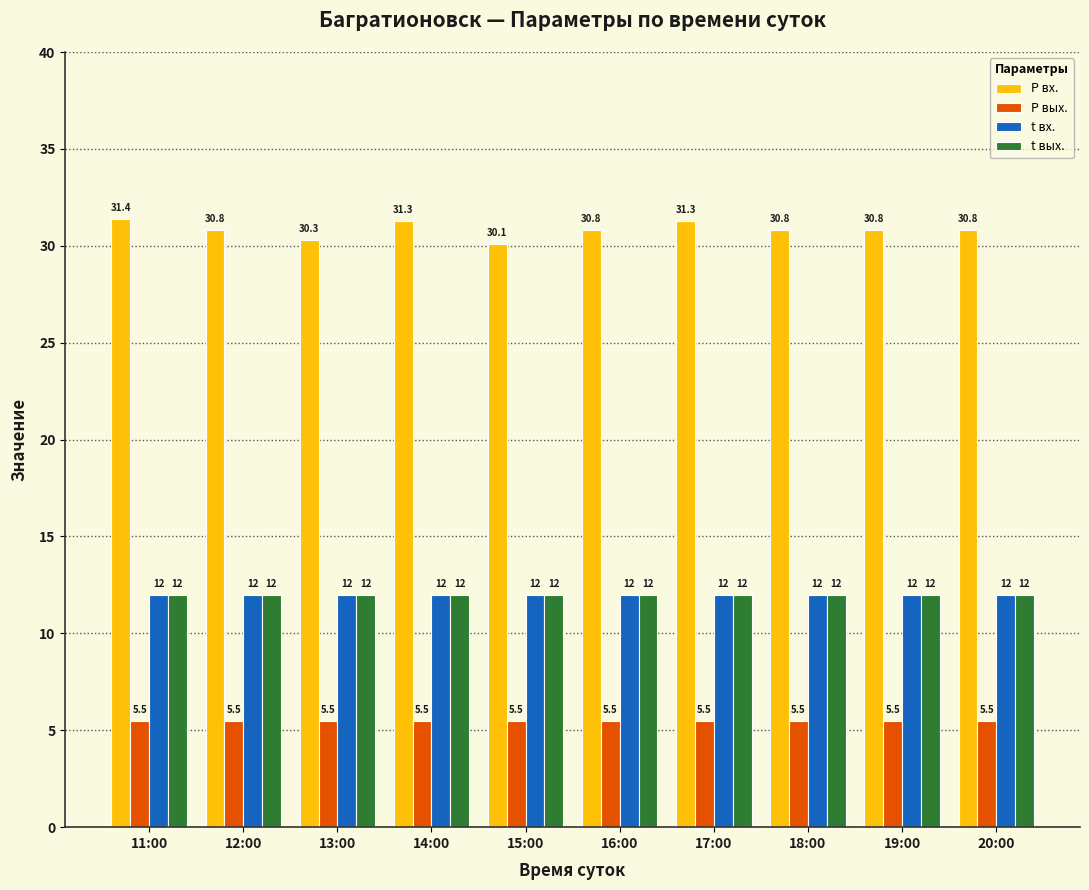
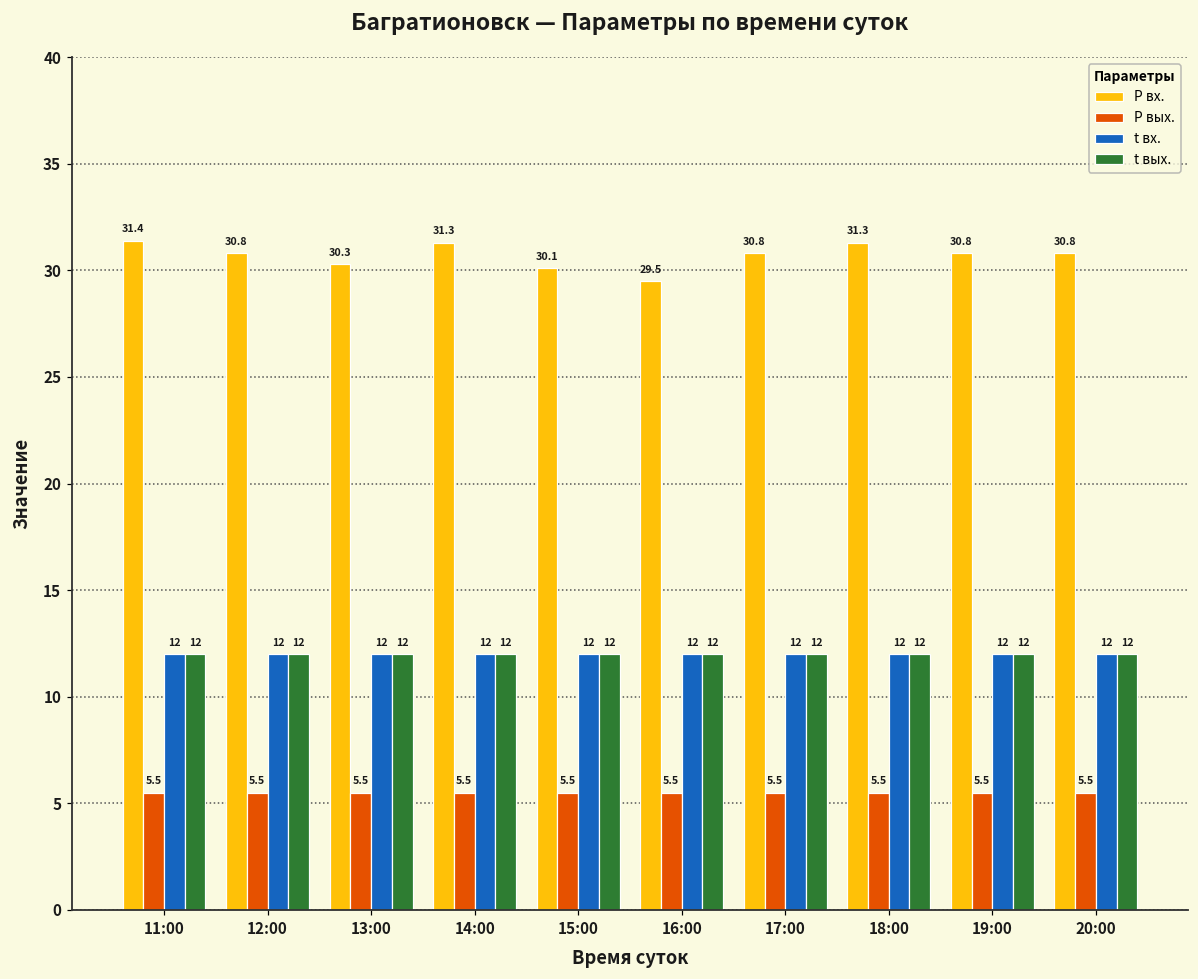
  {
    "P вх.": {
      "11:00": 31.4,
      "12:00": 30.8,
      "13:00": 30.3,
      "14:00": 31.3,
      "15:00": 30.1,
-     "16:00": 30.8,
-     "17:00": 31.3,
-     "18:00": 30.8,
+     "16:00": 29.5,
+     "17:00": 30.8,
+     "18:00": 31.3,
      "19:00": 30.8,
      "20:00": 30.8
    },
    "P вых.": {
      "11:00": 5.5,
      "12:00": 5.5,
      "13:00": 5.5,
      "14:00": 5.5,
      "15:00": 5.5,
      "16:00": 5.5,
      "17:00": 5.5,
      "18:00": 5.5,
      "19:00": 5.5,
      "20:00": 5.5
    },
    "t вх.": {
      "11:00": 12,
      "12:00": 12,
      "13:00": 12,
      "14:00": 12,
      "15:00": 12,
      "16:00": 12,
      "17:00": 12,
      "18:00": 12,
      "19:00": 12,
      "20:00": 12
    },
    "t вых.": {
      "11:00": 12,
      "12:00": 12,
      "13:00": 12,
      "14:00": 12,
      "15:00": 12,
      "16:00": 12,
      "17:00": 12,
      "18:00": 12,
      "19:00": 12,
      "20:00": 12
    }
  }
